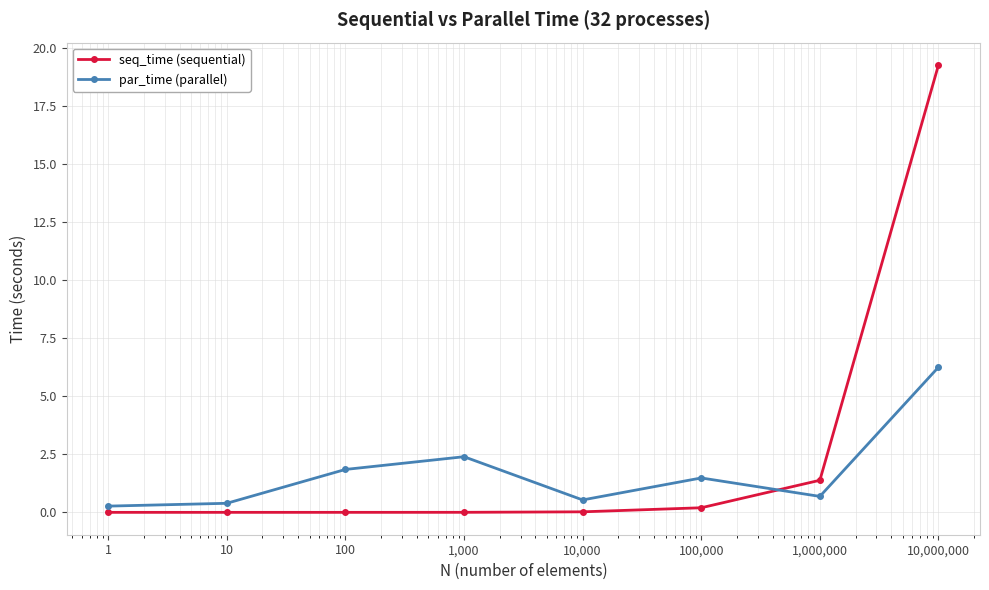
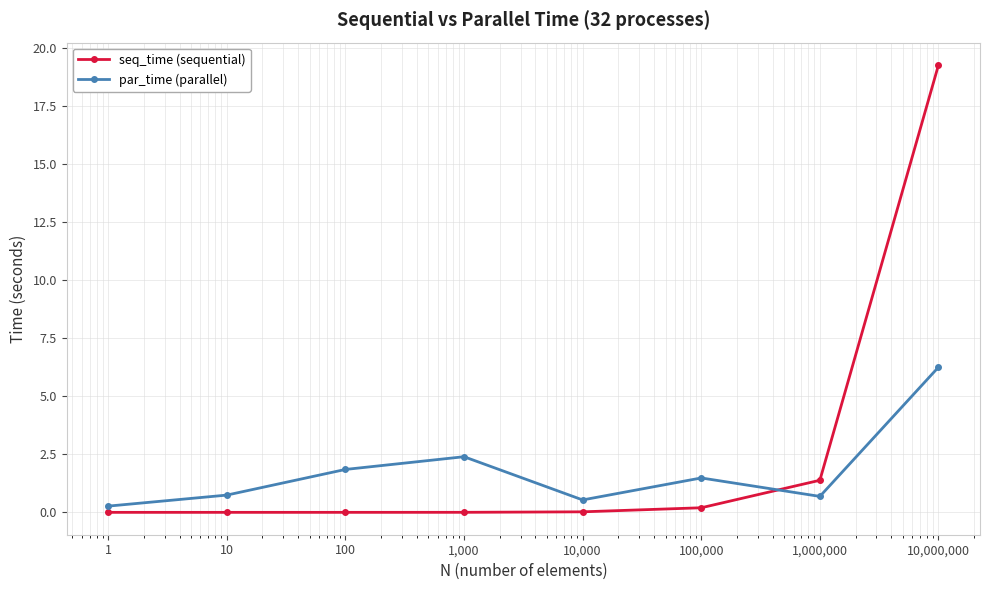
  {
    "seq_time (sequential)": {
      "1": 0.0,
      "10": 0.0,
      "100": 0.0,
      "1,000": 0.0,
      "10,000": 0.0,
      "100,000": 0.2,
      "1,000,000": 1.4,
      "10,000,000": 19.3
    },
    "par_time (parallel)": {
      "1": 0.3,
-     "10": 0.4,
+     "10": 0.7,
      "100": 1.8,
      "1,000": 2.4,
      "10,000": 0.5,
      "100,000": 1.5,
      "1,000,000": 0.7,
      "10,000,000": 6.3
    }
  }
